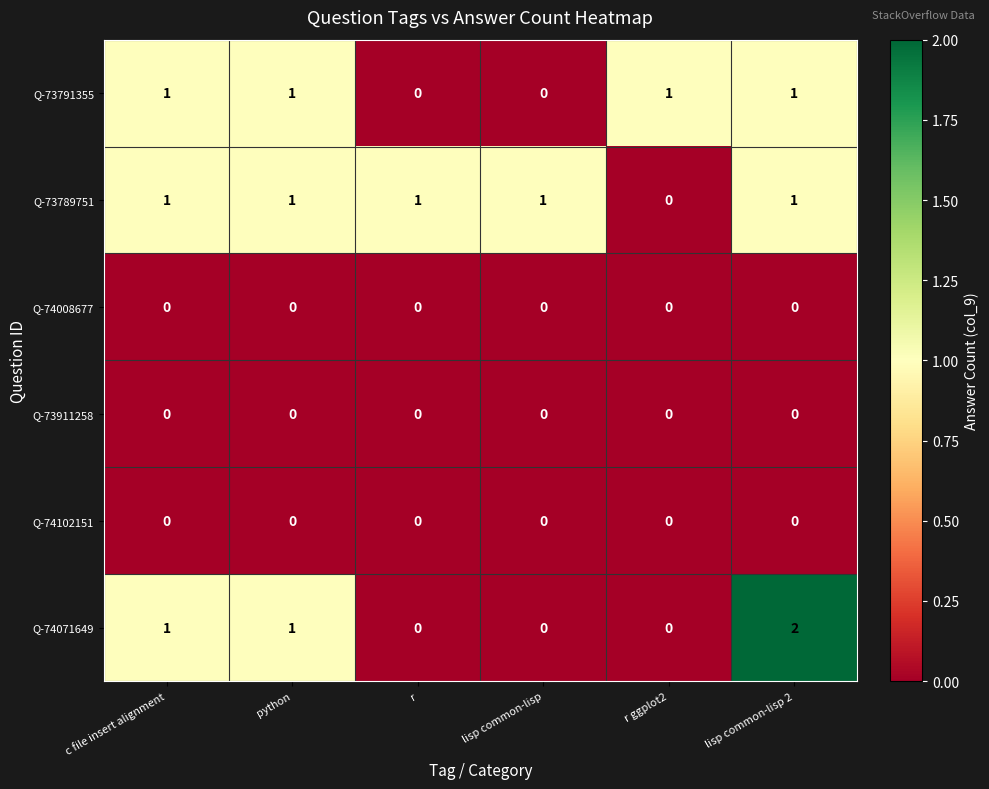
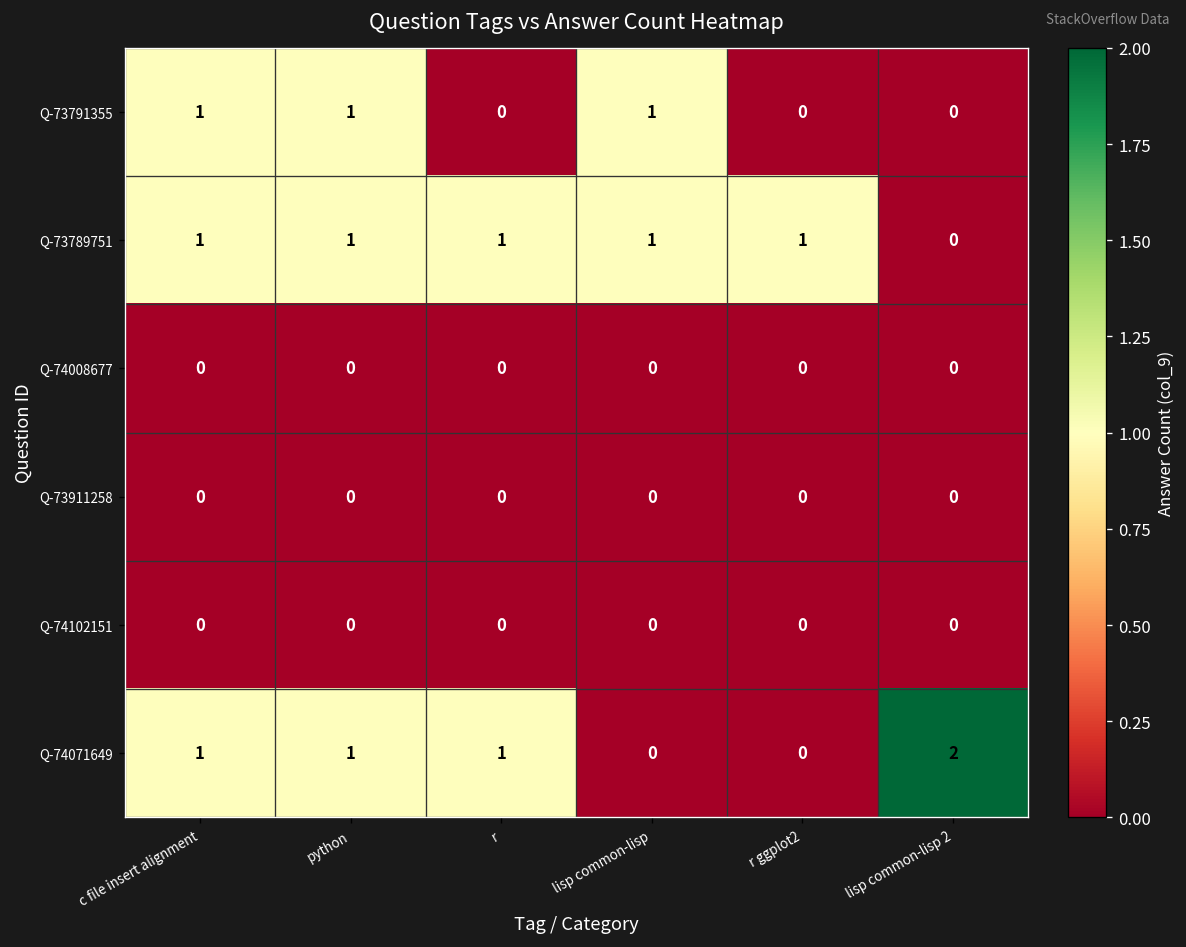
  {
    "Q-73791355": {
      "c file insert alignment": 1,
      "python": 1,
      "r": 0,
-     "lisp common-lisp": 0,
-     "r ggplot2": 1,
-     "lisp common-lisp 2": 1
+     "lisp common-lisp": 1,
+     "r ggplot2": 0,
+     "lisp common-lisp 2": 0
    },
    "Q-73789751": {
      "c file insert alignment": 1,
      "python": 1,
      "r": 1,
      "lisp common-lisp": 1,
-     "r ggplot2": 0,
-     "lisp common-lisp 2": 1
+     "r ggplot2": 1,
+     "lisp common-lisp 2": 0
    },
    "Q-74008677": {
      "c file insert alignment": 0,
      "python": 0,
      "r": 0,
      "lisp common-lisp": 0,
      "r ggplot2": 0,
      "lisp common-lisp 2": 0
    },
    "Q-73911258": {
      "c file insert alignment": 0,
      "python": 0,
      "r": 0,
      "lisp common-lisp": 0,
      "r ggplot2": 0,
      "lisp common-lisp 2": 0
    },
    "Q-74102151": {
      "c file insert alignment": 0,
      "python": 0,
      "r": 0,
      "lisp common-lisp": 0,
      "r ggplot2": 0,
      "lisp common-lisp 2": 0
    },
    "Q-74071649": {
      "c file insert alignment": 1,
      "python": 1,
-     "r": 0,
+     "r": 1,
      "lisp common-lisp": 0,
      "r ggplot2": 0,
      "lisp common-lisp 2": 2
    }
  }
